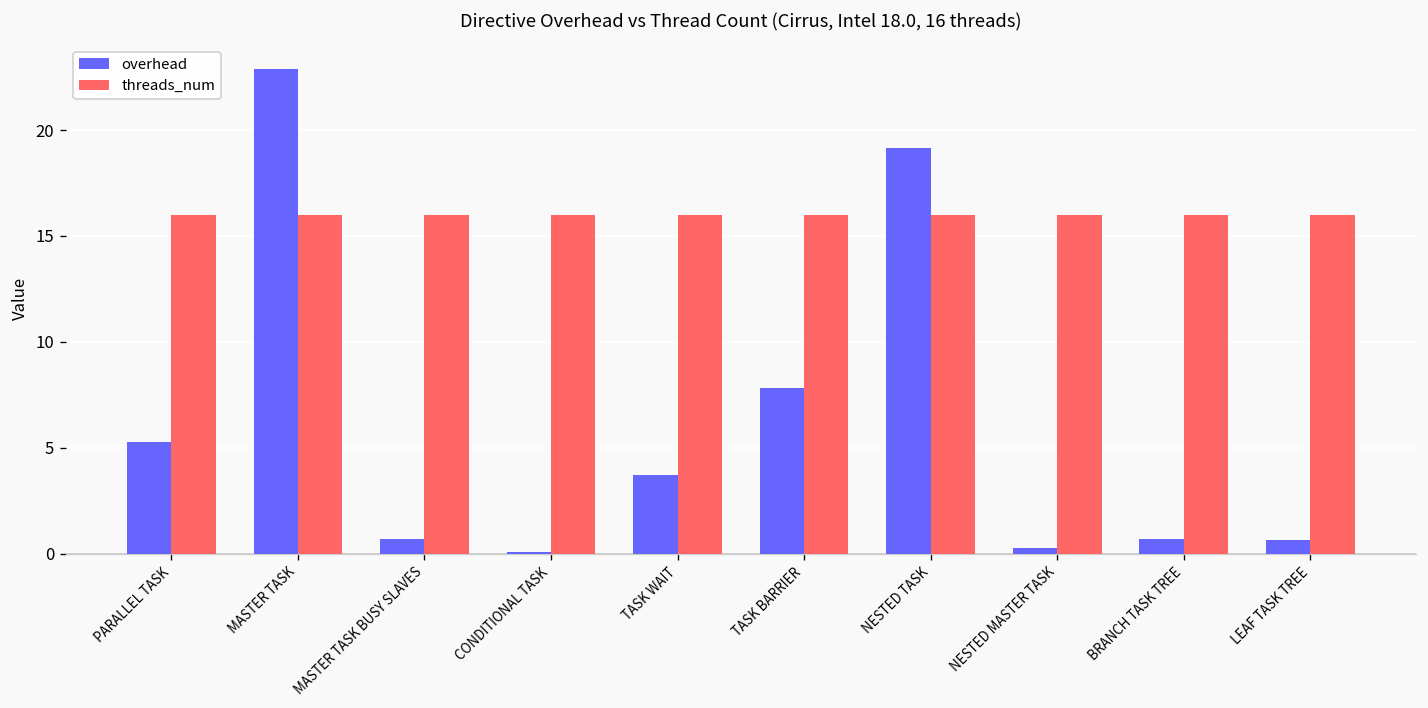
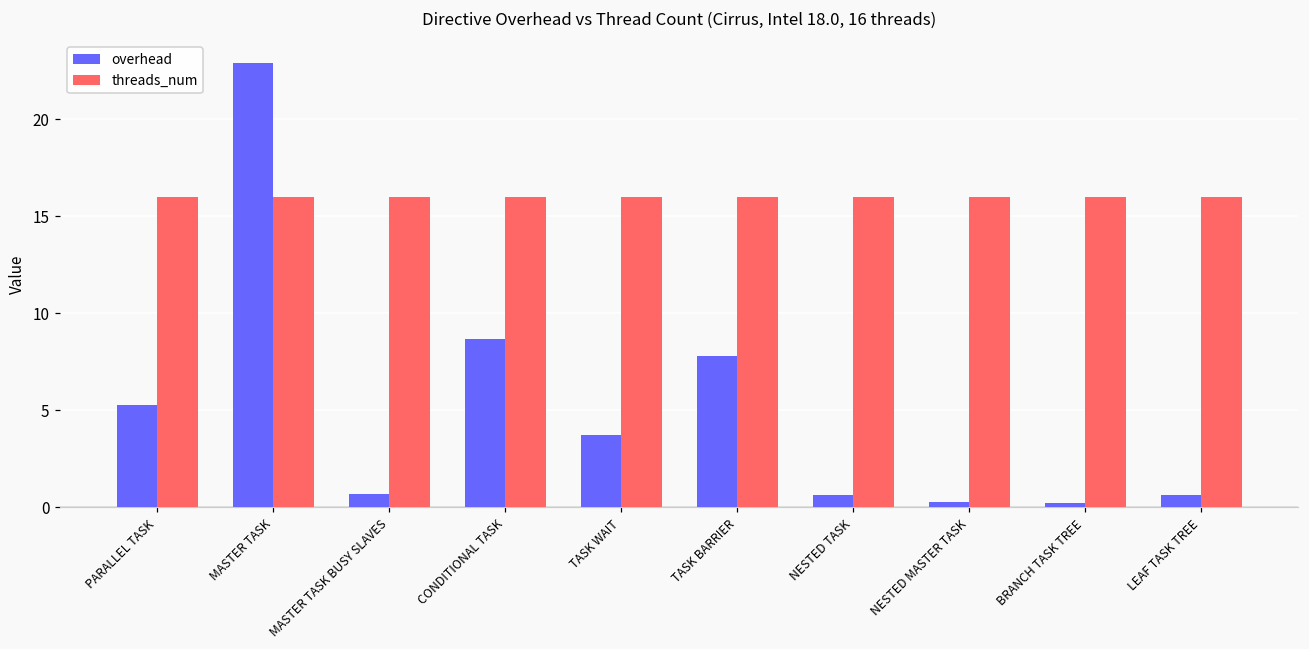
  {
    "overhead": {
      "PARALLEL TASK": 5.3,
      "MASTER TASK": 22.9,
      "MASTER TASK BUSY SLAVES": 0.7,
-     "CONDITIONAL TASK": 0.1,
+     "CONDITIONAL TASK": 8.7,
      "TASK WAIT": 3.7,
      "TASK BARRIER": 7.8,
-     "NESTED TASK": 19.2,
+     "NESTED TASK": 0.6,
      "NESTED MASTER TASK": 0.3,
-     "BRANCH TASK TREE": 0.7,
+     "BRANCH TASK TREE": 0.2,
      "LEAF TASK TREE": 0.7
    },
    "threads_num": {
      "PARALLEL TASK": 16.0,
      "MASTER TASK": 16.0,
      "MASTER TASK BUSY SLAVES": 16.0,
      "CONDITIONAL TASK": 16.0,
      "TASK WAIT": 16.0,
      "TASK BARRIER": 16.0,
      "NESTED TASK": 16.0,
      "NESTED MASTER TASK": 16.0,
      "BRANCH TASK TREE": 16.0,
      "LEAF TASK TREE": 16.0
    }
  }
